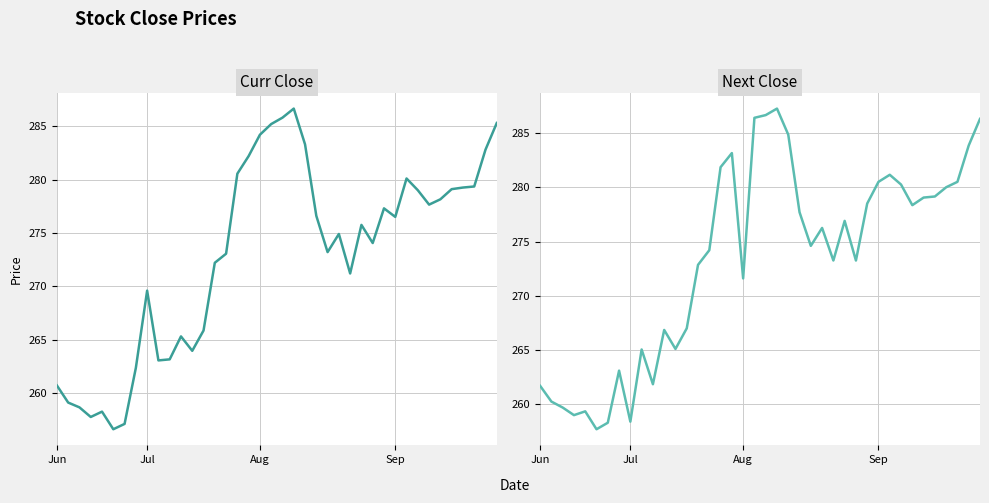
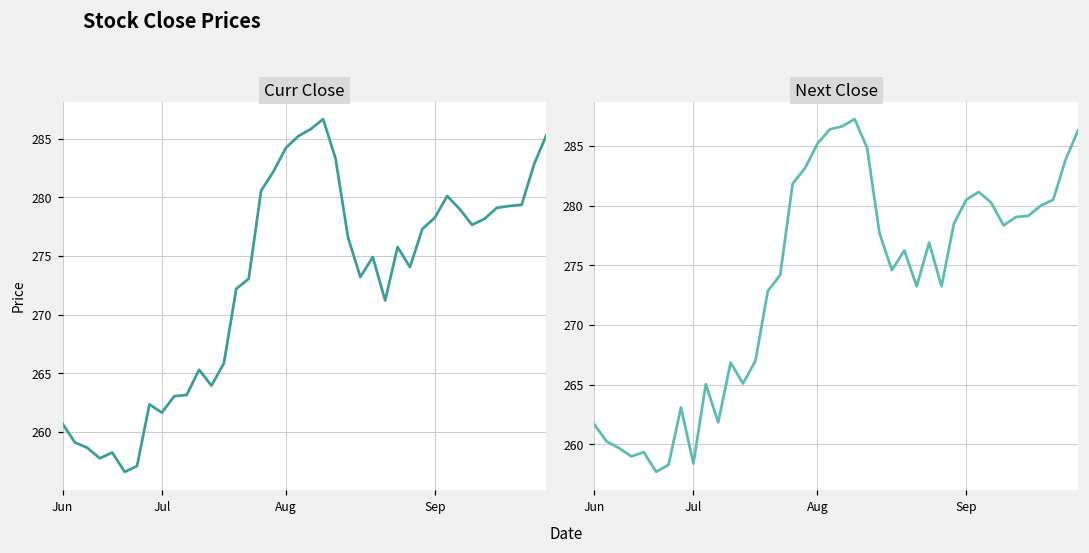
  {
    "Curr Close": {
      "Jun": 260.7,
-     "Jul": 269.6,
+     "Jul": 261.7,
      "Aug": 284.2,
-     "Sep": 276.5
+     "Sep": 278.3
    },
    "Next Close": {
      "Jun": 261.7,
      "Jul": 258.4,
-     "Aug": 271.6,
+     "Aug": 285.2,
      "Sep": 280.5
    }
  }
